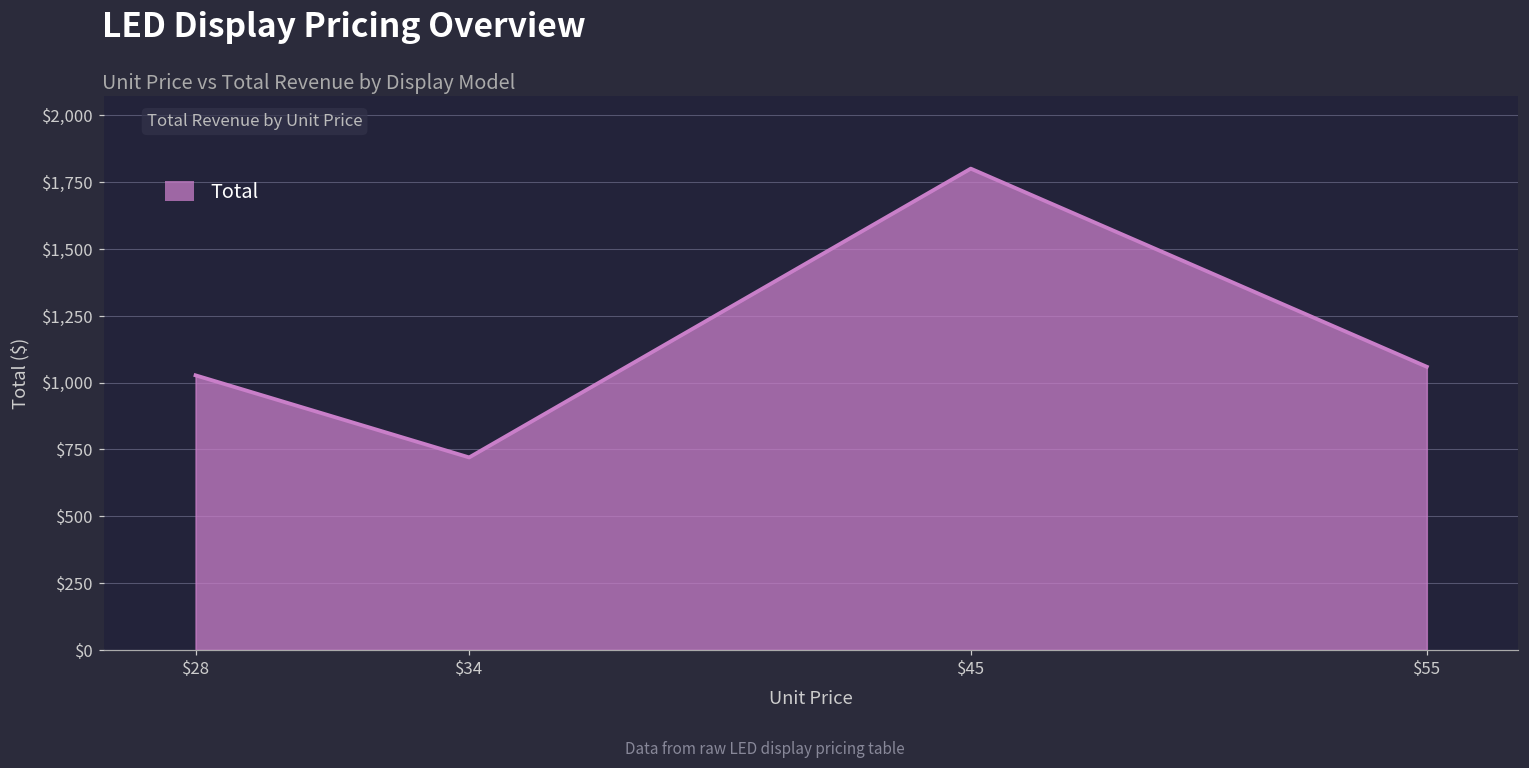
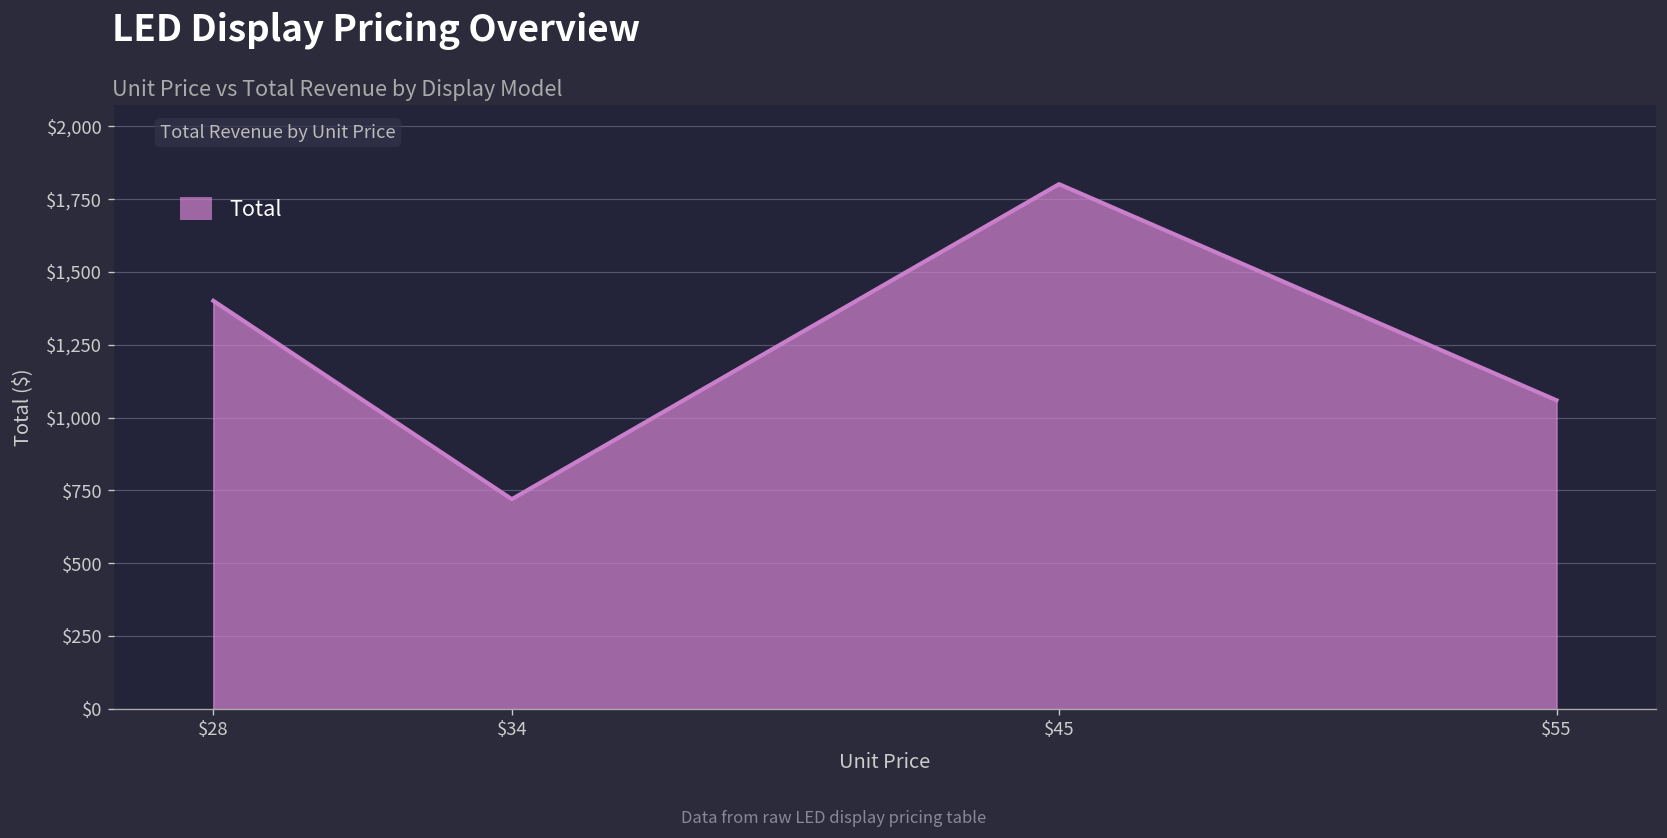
  {
-   "$28": "$1,030",
+   "$28": "$1,400",
    "$34": "$720",
    "$45": "$1,800",
    "$55": "$1,060"
  }
